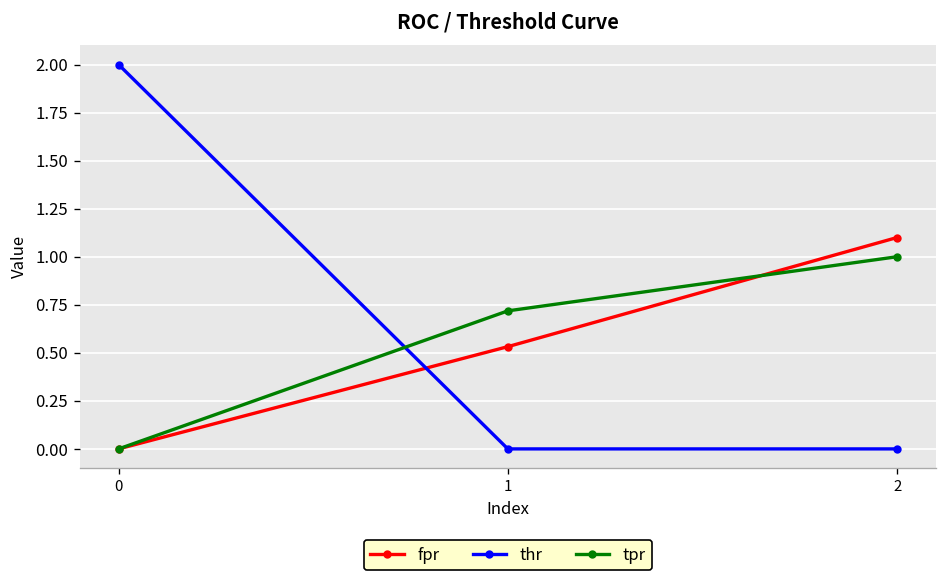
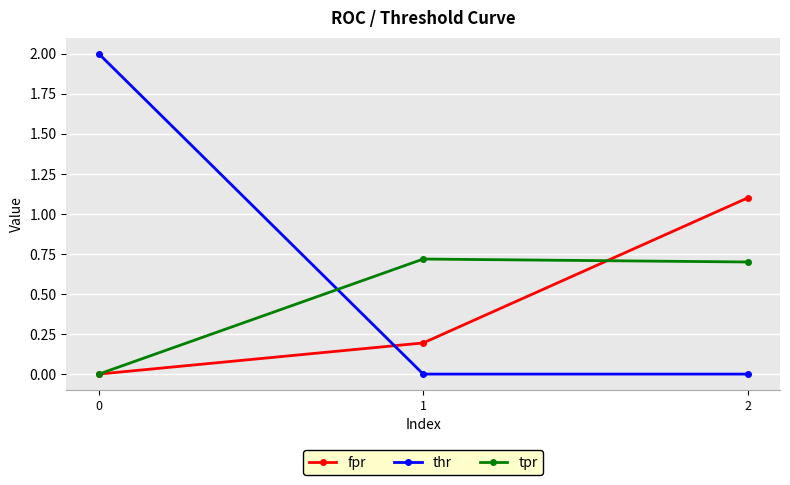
  {
    "fpr": {
-     "1": 0.53,
+     "1": 0.19,
      "2": 1.10
    },
    "thr": {
      "0": 2.00,
      "1": 0.00,
      "2": 0.00
    },
    "tpr": {
      "1": 0.72,
-     "2": 1.0
+     "2": 0.7
    }
  }
